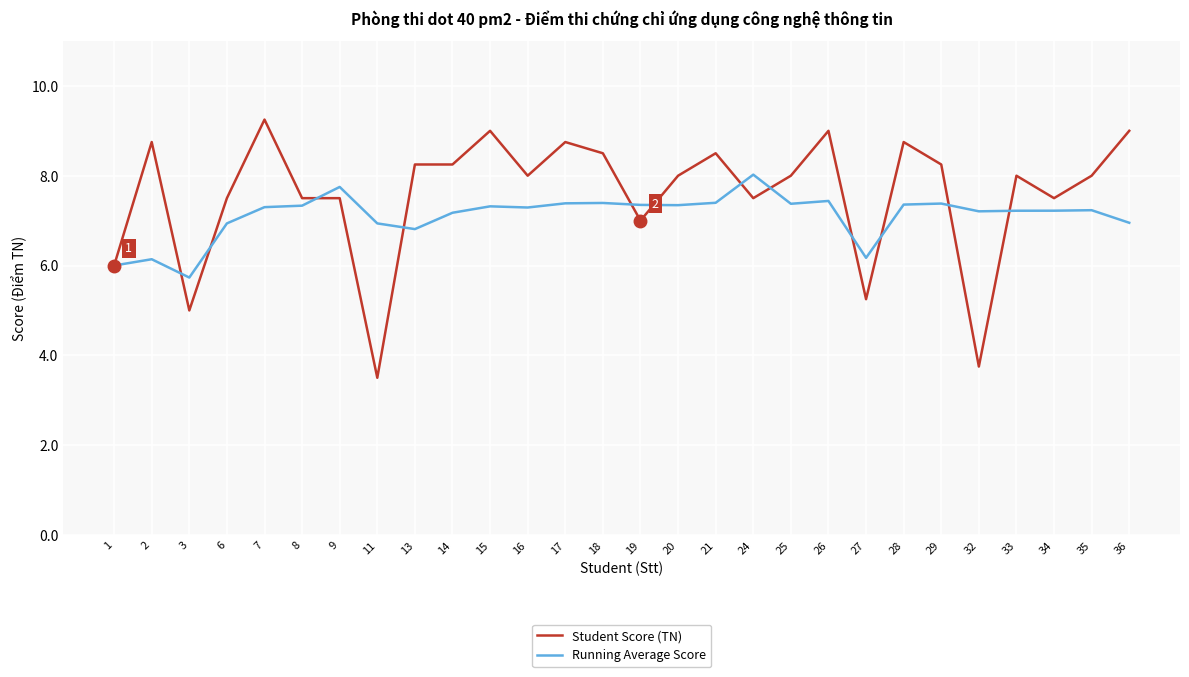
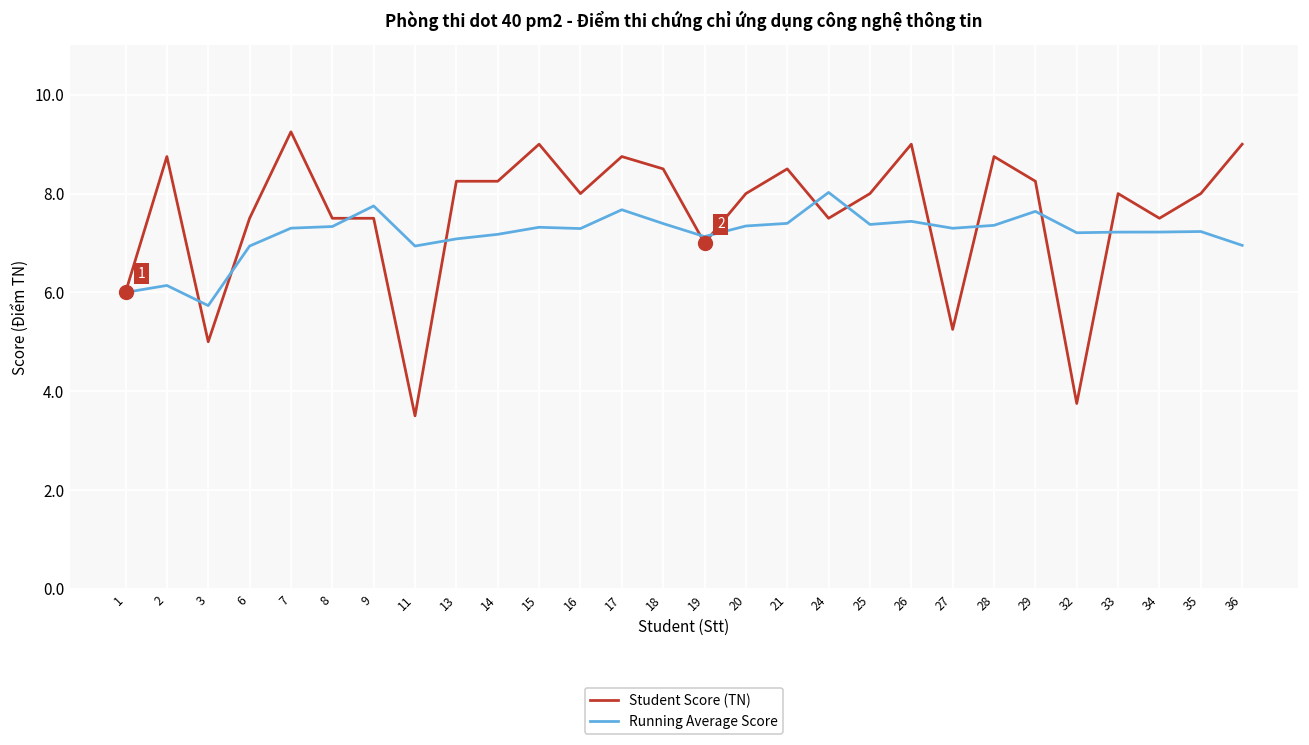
  {
    "Running Average Score": {
      "2": 6.1,
      "3": 5.7,
      "6": 6.9,
      "7": 7.3,
      "8": 7.3,
      "9": 7.8,
      "11": 6.9,
-     "13": 6.8,
+     "13": 7.1,
      "14": 7.2,
      "15": 7.3,
      "16": 7.3,
-     "17": 7.4,
+     "17": 7.7,
      "18": 7.4,
-     "19": 7.4,
+     "19": 7.1,
      "20": 7.3,
      "21": 7.4,
      "24": 8.0,
      "25": 7.4,
      "26": 7.4,
-     "27": 6.2,
+     "27": 7.3,
      "28": 7.4,
-     "29": 7.4,
+     "29": 7.6,
      "32": 7.2,
      "33": 7.2,
      "34": 7.2,
      "35": 7.2,
      "36": 7.0
    }
  }
